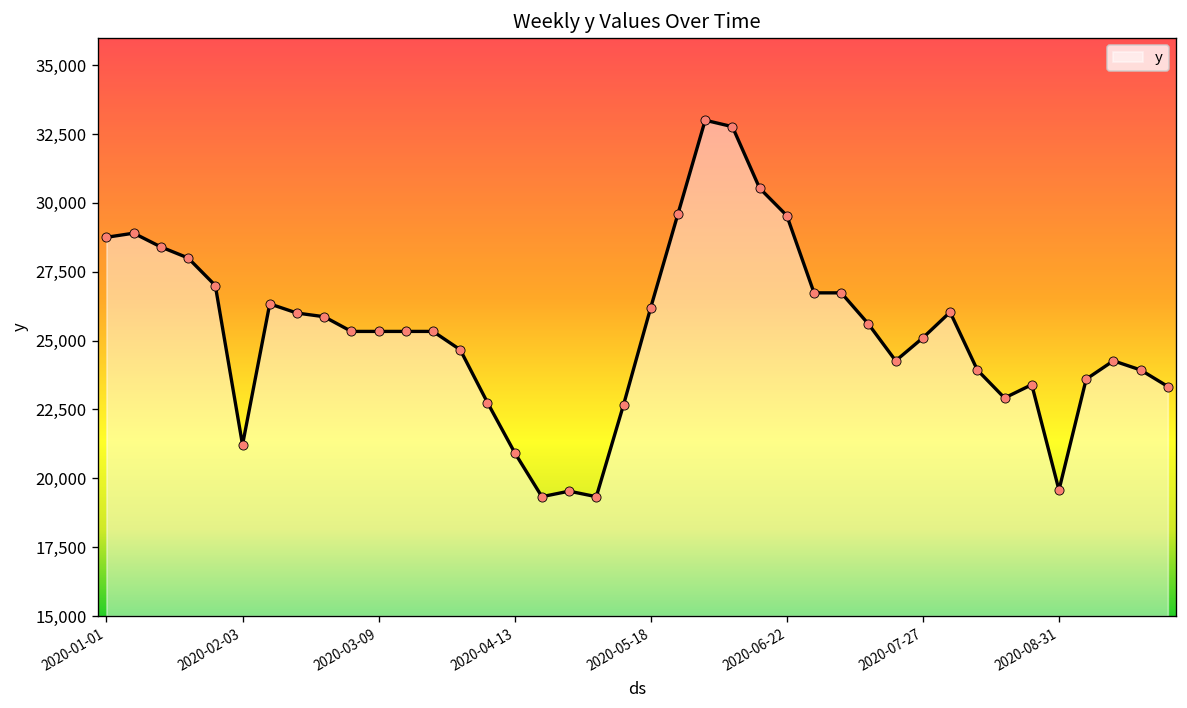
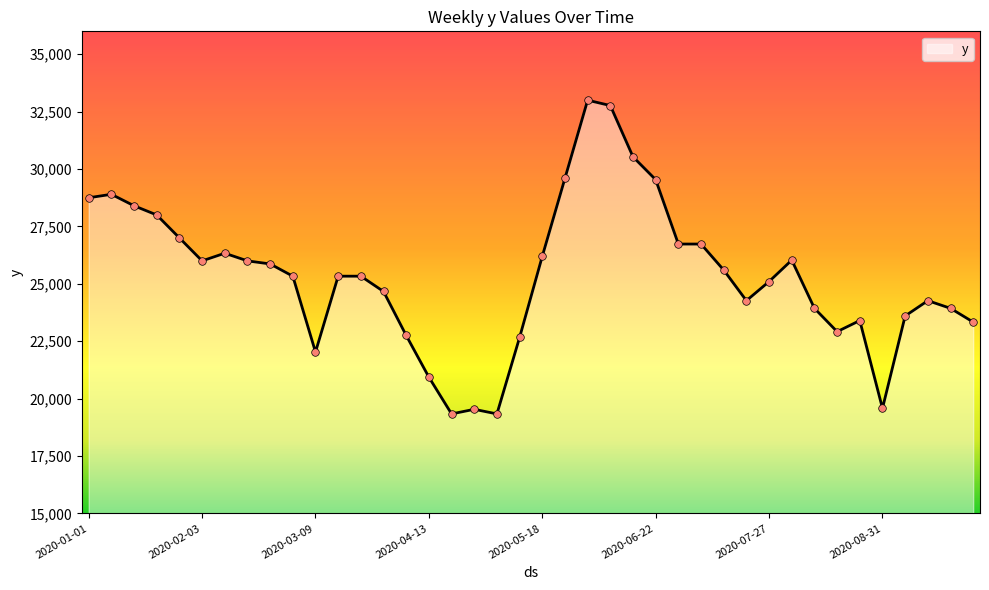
  {
    "2020-01-01": "28,800",
-   "2020-02-03": "21,200",
-   "2020-03-09": "25,300",
+   "2020-02-03": "26,000",
+   "2020-03-09": "22,000",
    "2020-04-13": "20,900",
    "2020-05-18": "26,200",
    "2020-06-22": "29,500",
    "2020-07-27": "25,100",
    "2020-08-31": "19,600"
  }
